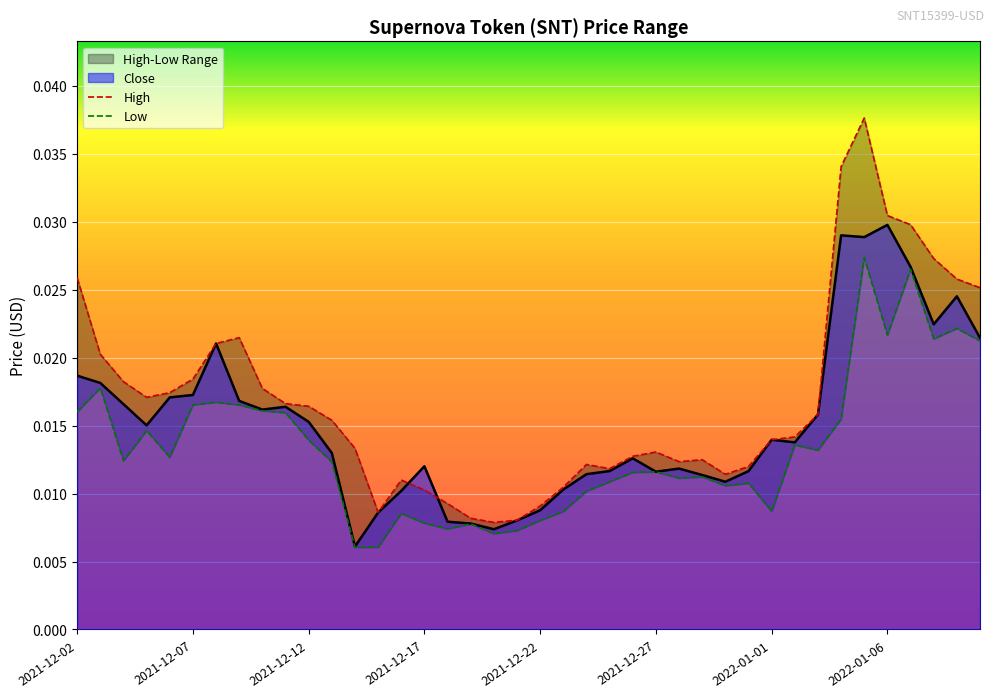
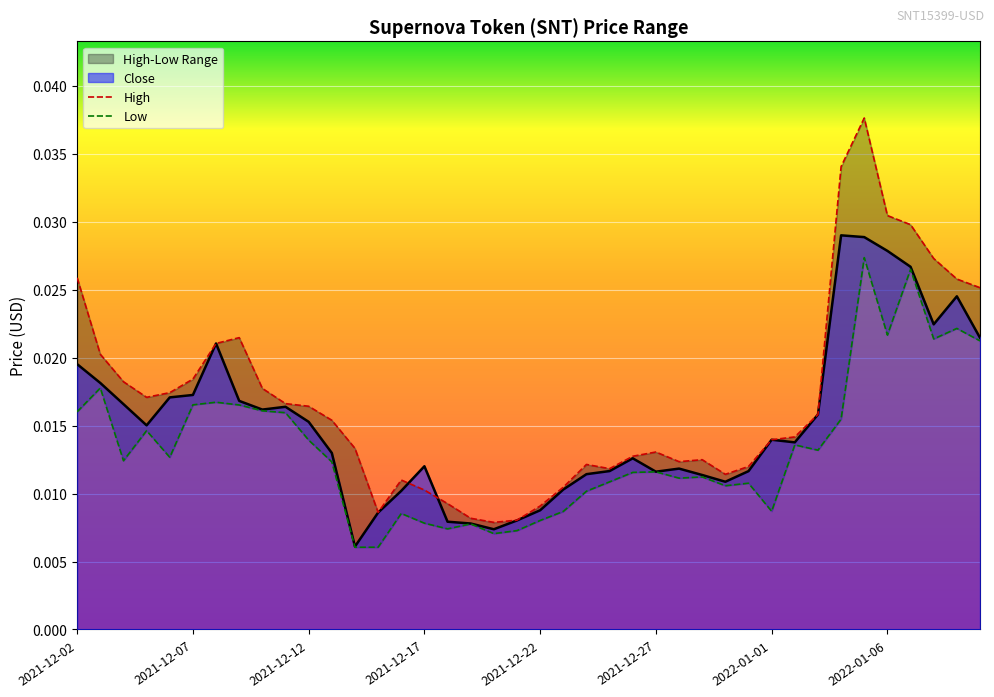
  {
    "Close": {
-     "2021-12-02": 0.0187,
+     "2021-12-02": 0.0195,
      "2021-12-07": 0.0173,
      "2021-12-12": 0.0153,
      "2021-12-17": 0.0120,
      "2021-12-22": 0.0088,
-     "2022-01-06": 0.0298
+     "2022-01-06": 0.0278
    },
    "High-Low Range": {
      "2021-12-02": 0.0259,
      "2021-12-07": 0.0184,
      "2021-12-12": 0.0164,
      "2021-12-17": 0.0103,
      "2021-12-22": 0.0091,
      "2021-12-27": 0.0131,
      "2022-01-06": 0.0304
    },
    "Low": {
      "2021-12-02": 0.0160,
      "2021-12-07": 0.0165,
      "2021-12-12": 0.0139,
      "2021-12-17": 0.0078,
      "2021-12-22": 0.0080,
      "2022-01-01": 0.0087,
      "2022-01-06": 0.0217
    }
  }
